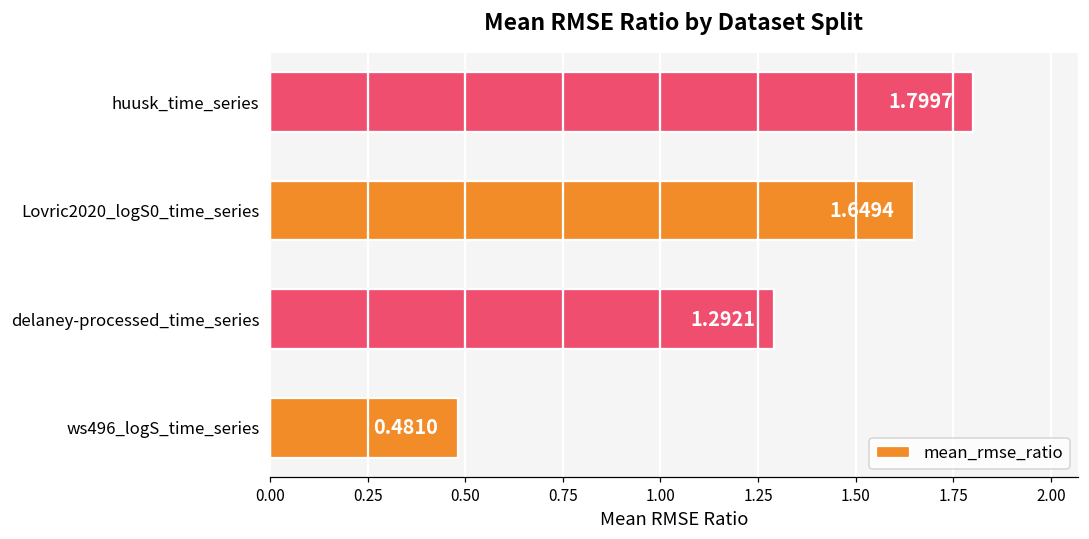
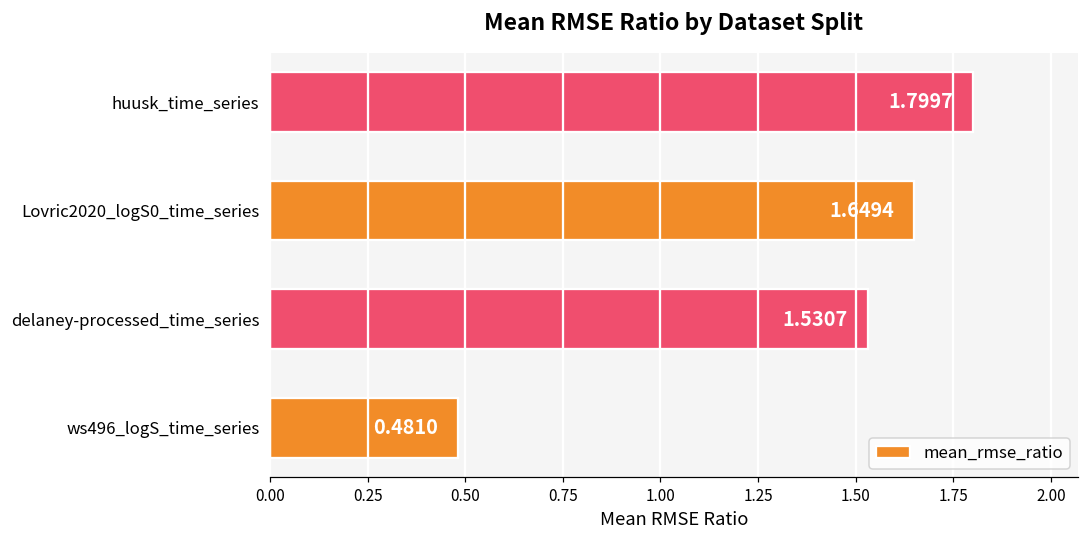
  {
    "huusk_time_series": 1.7997,
    "Lovric2020_logS0_time_series": 1.6494,
-   "delaney-processed_time_series": 1.2921,
+   "delaney-processed_time_series": 1.5307,
    "ws496_logS_time_series": 0.4810
  }
